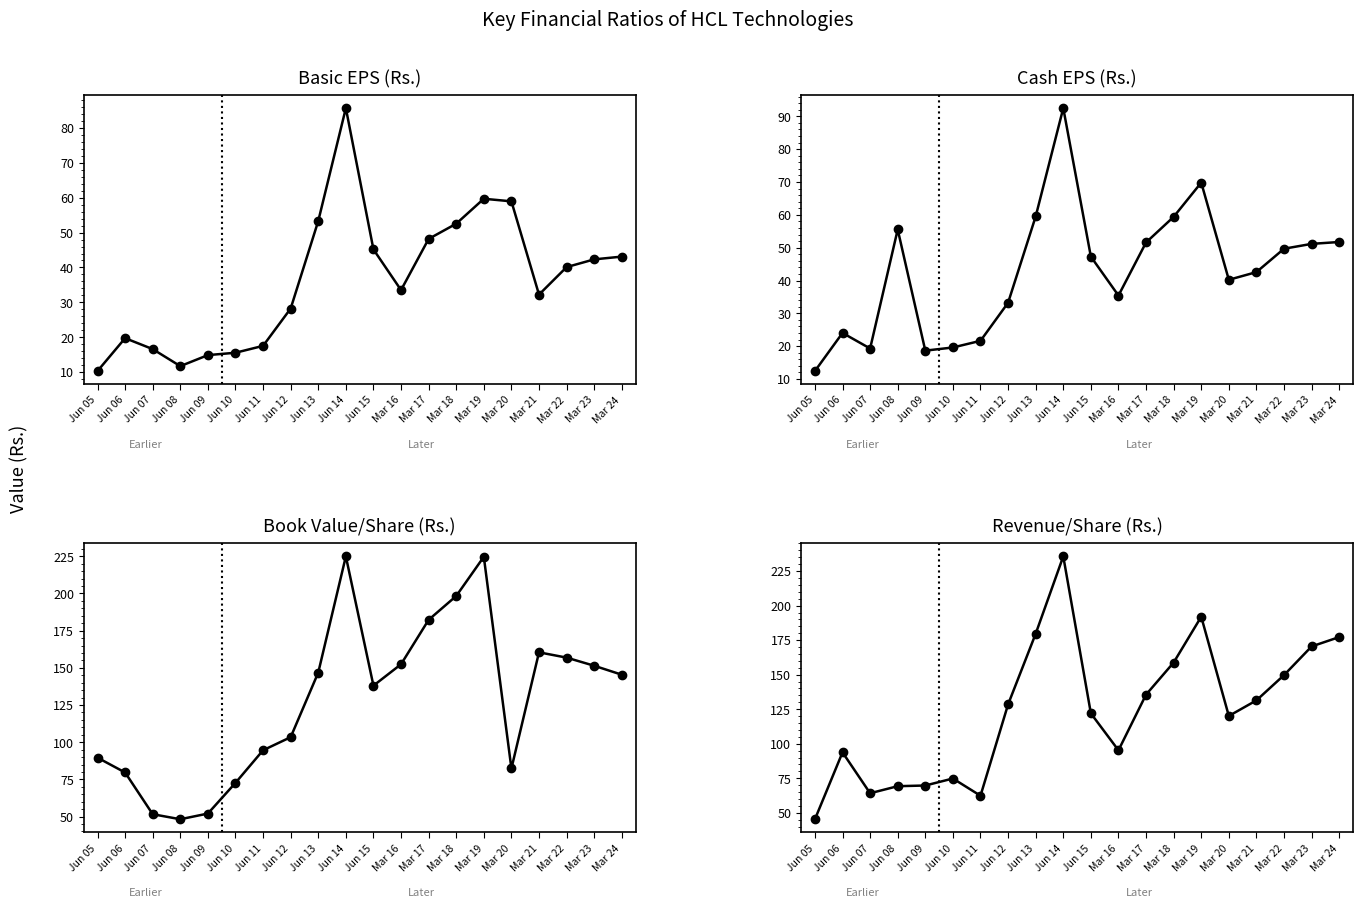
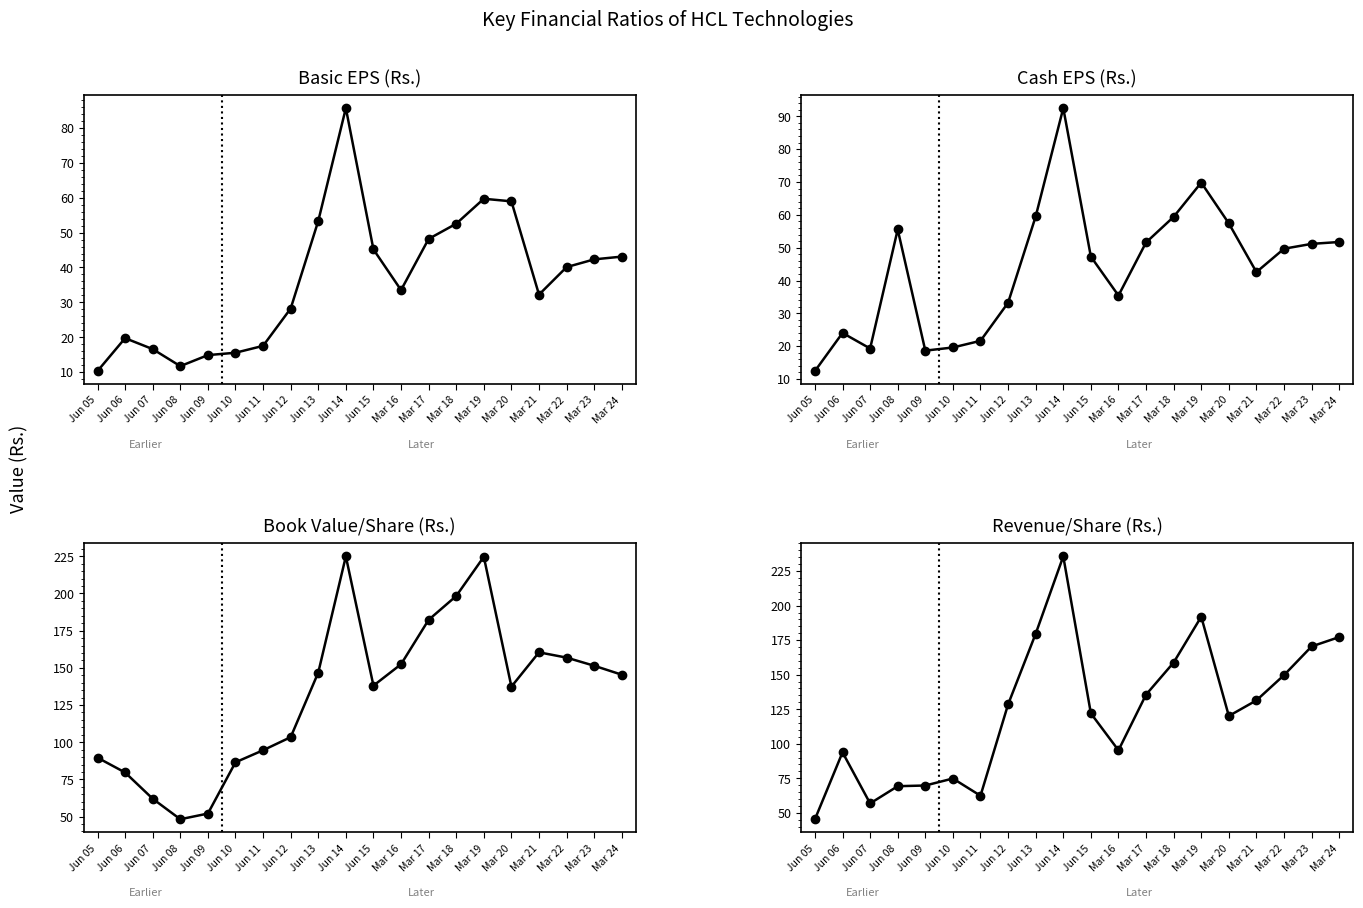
  {
    "Basic EPS (Rs.)": {
      "Jun 05": 10,
      "Jun 06": 20,
      "Jun 07": 17,
      "Jun 08": 12,
      "Jun 09": 15,
      "Jun 10": 16,
      "Jun 11": 18,
      "Jun 12": 28,
      "Jun 13": 53,
      "Jun 14": 86,
      "Jun 15": 45,
      "Mar 16": 34,
      "Mar 17": 48,
      "Mar 18": 53,
      "Mar 19": 60,
      "Mar 20": 59,
      "Mar 21": 32,
      "Mar 22": 40,
      "Mar 23": 42,
      "Mar 24": 43
    },
    "Cash EPS (Rs.)": {
      "Jun 05": 12,
      "Jun 06": 24,
      "Jun 07": 19,
      "Jun 08": 56,
      "Jun 09": 19,
      "Jun 10": 20,
      "Jun 11": 22,
      "Jun 12": 33,
      "Jun 13": 60,
      "Jun 14": 93,
      "Jun 15": 47,
      "Mar 16": 35,
      "Mar 17": 52,
      "Mar 18": 59,
      "Mar 19": 70,
-     "Mar 20": 40,
+     "Mar 20": 57,
      "Mar 21": 43,
      "Mar 22": 50,
      "Mar 23": 51,
      "Mar 24": 52
    },
    "Book Value/Share (Rs.)": {
      "Jun 05": 90,
      "Jun 06": 80,
-     "Jun 07": 52,
+     "Jun 07": 62,
      "Jun 08": 48,
      "Jun 09": 52,
-     "Jun 10": 73,
+     "Jun 10": 86,
      "Jun 11": 95,
      "Jun 12": 103,
      "Jun 13": 147,
      "Jun 14": 225,
      "Jun 15": 138,
      "Mar 16": 152,
      "Mar 17": 182,
      "Mar 18": 198,
      "Mar 19": 225,
-     "Mar 20": 82,
+     "Mar 20": 137,
      "Mar 21": 160,
      "Mar 22": 157,
      "Mar 23": 151,
      "Mar 24": 145
    },
    "Revenue/Share (Rs.)": {
      "Jun 05": 45,
      "Jun 06": 94,
-     "Jun 07": 64,
+     "Jun 07": 57,
      "Jun 08": 69,
      "Jun 09": 70,
      "Jun 10": 75,
      "Jun 11": 62,
      "Jun 12": 128,
      "Jun 13": 180,
      "Jun 14": 236,
      "Jun 15": 122,
      "Mar 16": 95,
      "Mar 17": 136,
      "Mar 18": 159,
      "Mar 19": 192,
      "Mar 20": 120,
      "Mar 21": 131,
      "Mar 22": 150,
      "Mar 23": 170,
      "Mar 24": 177
    }
  }
